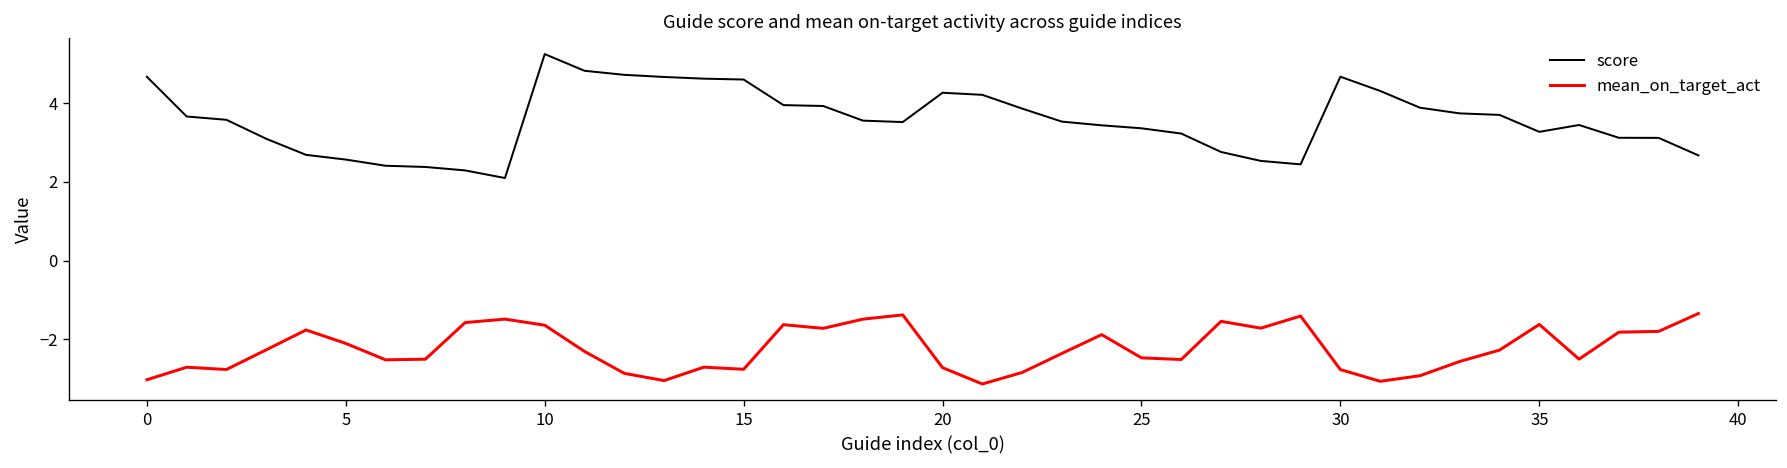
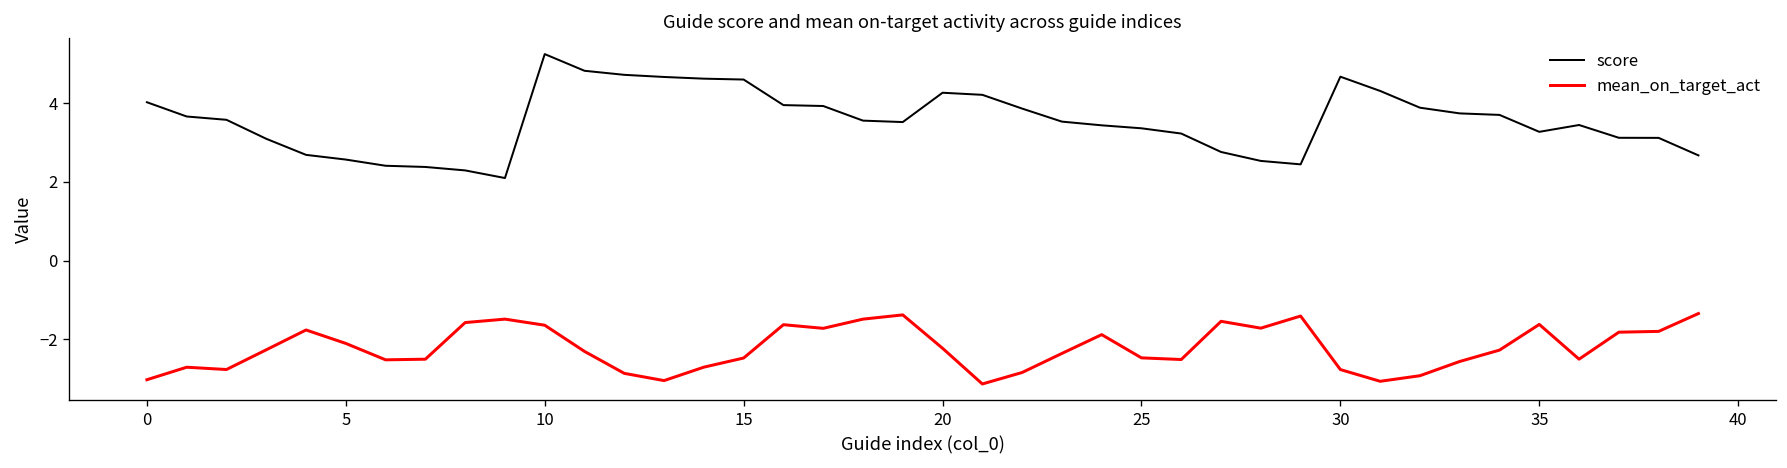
  {
    "score": {
-     "0": 4.7,
+     "0": 4.0,
      "5": 2.6,
      "10": 5.2,
      "15": 4.6,
      "20": 4.3,
      "25": 3.4,
      "30": 4.7,
      "35": 3.3
    },
    "mean_on_target_act": {
      "0": -3.0,
      "5": -2.1,
      "10": -1.6,
-     "15": -2.8,
-     "20": -2.7,
+     "15": -2.5,
+     "20": -2.2,
      "25": -2.5,
      "30": -2.8,
      "35": -1.6
    }
  }
